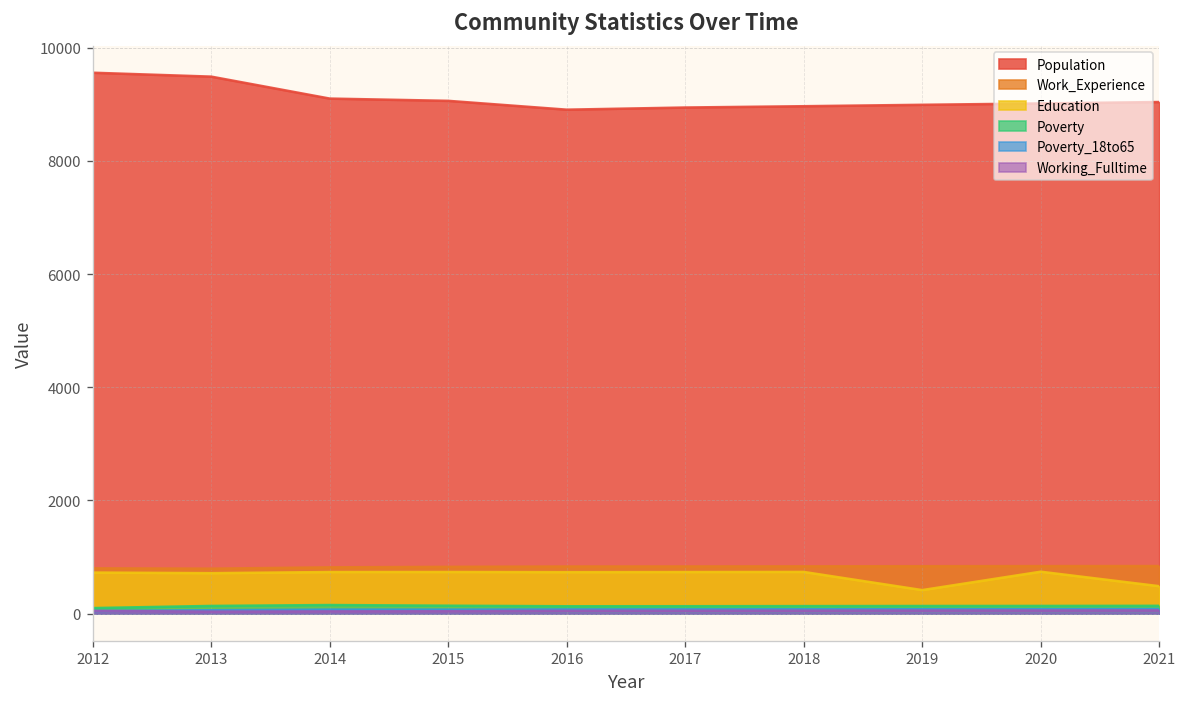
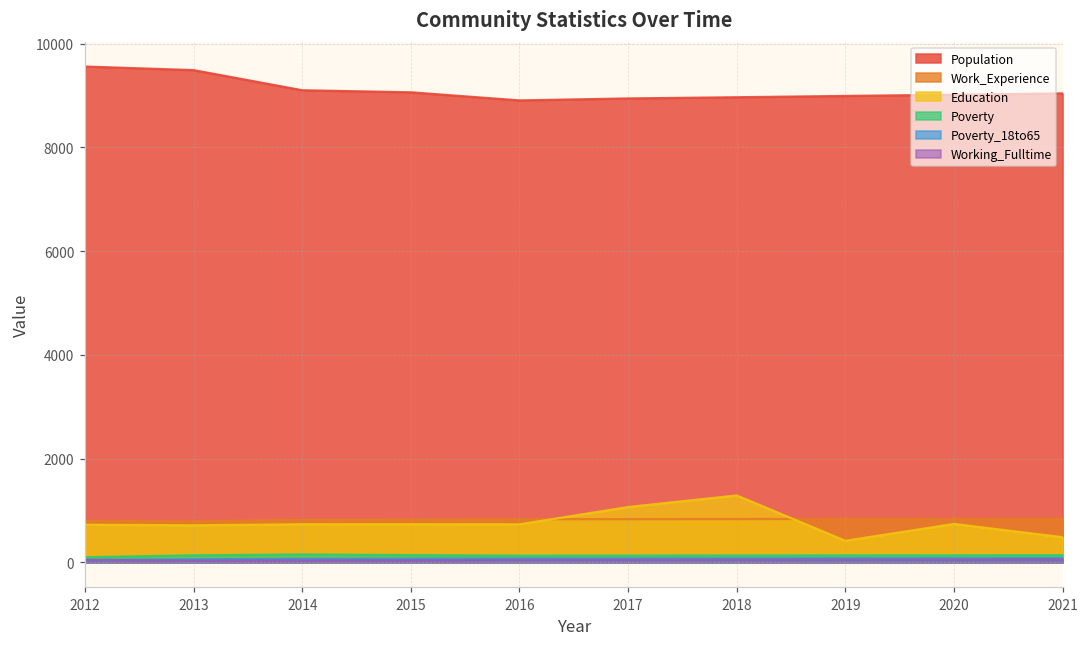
  {
    "Education": {
      "2012": 700,
      "2013": 700,
      "2014": 700,
      "2015": 700,
      "2016": 700,
-     "2017": 700,
-     "2018": 700,
+     "2017": 1100,
+     "2018": 1300,
      "2019": 400,
      "2020": 700,
      "2021": 500
    },
    "Poverty": {
      "2013": 100,
      "2014": 200,
      "2015": 100,
      "2017": 100,
      "2018": 100,
      "2019": 100,
      "2020": 100,
      "2021": 100
    }
  }
